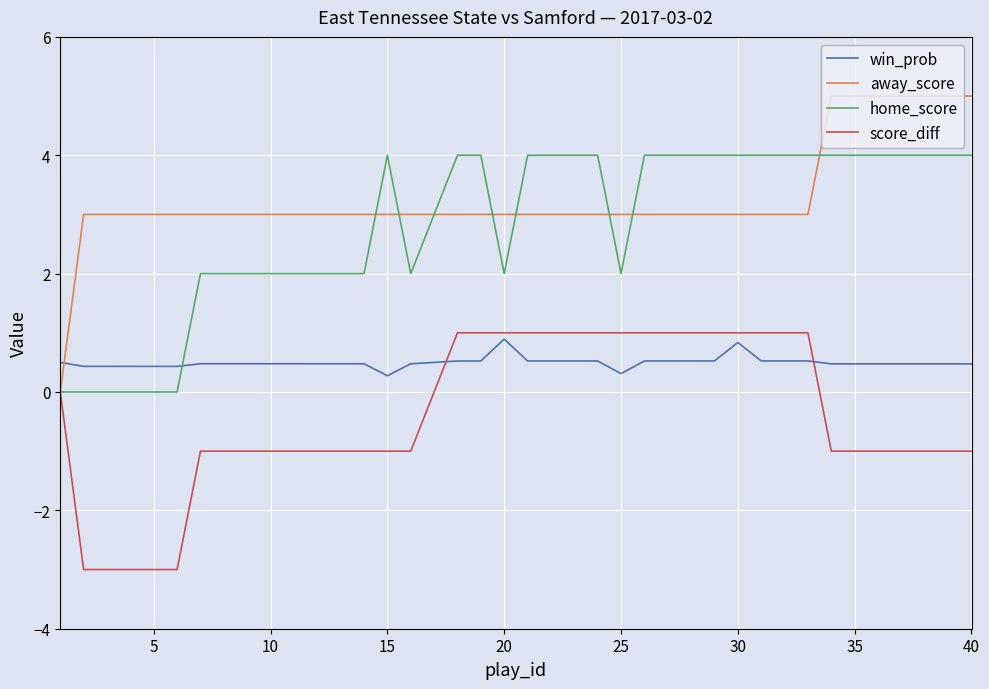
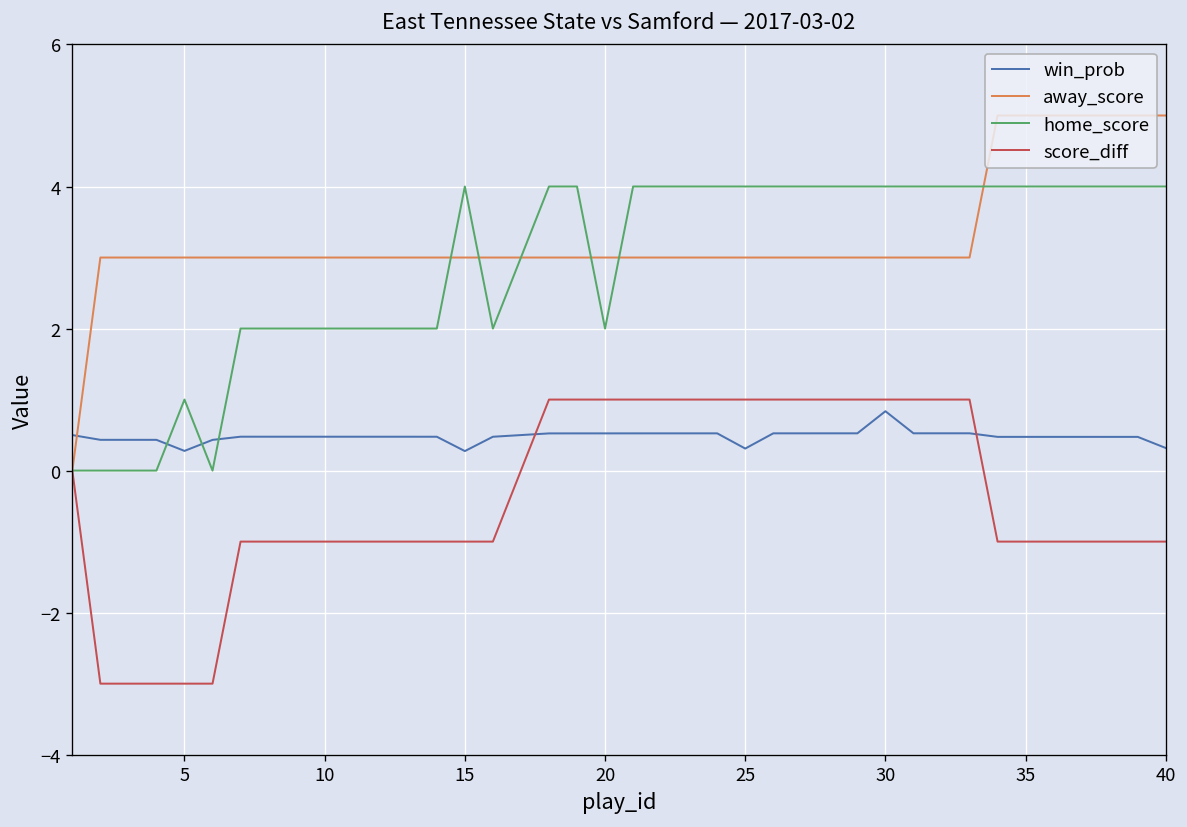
  {
    "win_prob": {
-     "5": 0.4,
+     "5": 0.3,
      "10": 0.5,
      "15": 0.3,
-     "20": 0.9,
+     "20": 0.5,
      "25": 0.3,
      "30": 0.8,
      "35": 0.5,
-     "40": 0.5
+     "40": 0.3
    },
    "home_score": {
-     "5": 0,
+     "5": 1,
      "10": 2,
      "15": 4,
      "20": 2,
-     "25": 2,
+     "25": 4,
      "30": 4,
      "35": 4,
      "40": 4
    }
  }
